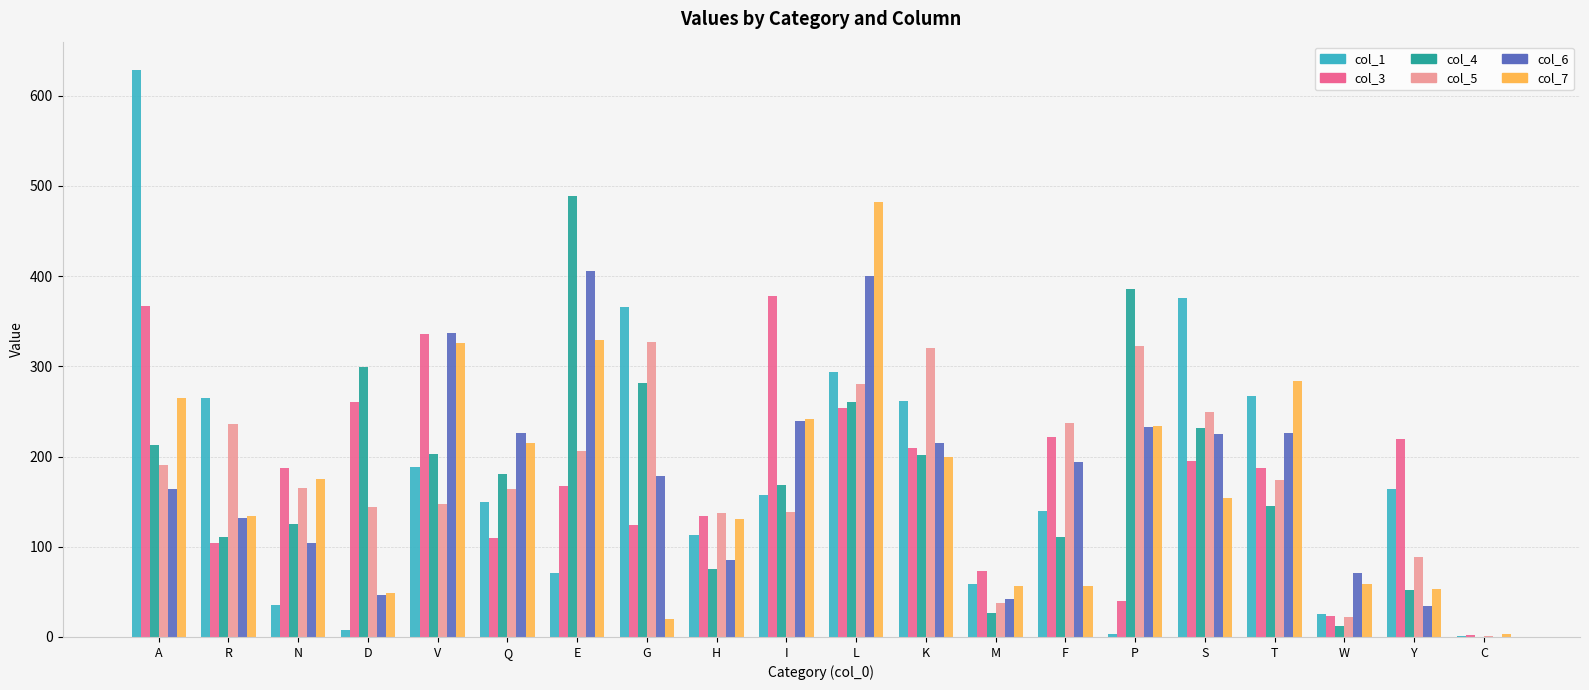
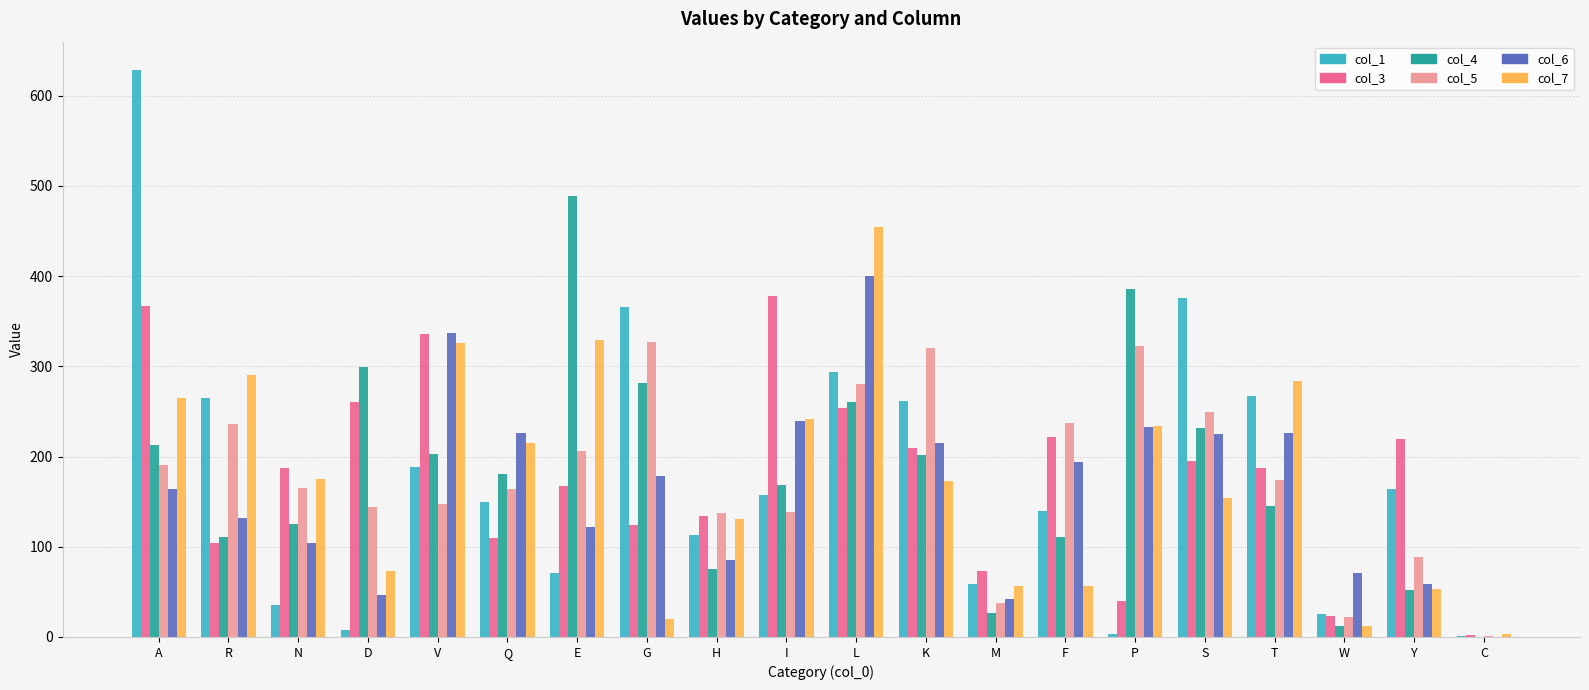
  {
    "col_6": {
      "A": 160,
      "R": 130,
      "N": 100,
      "D": 50,
      "V": 340,
      "Q": 230,
-     "E": 410,
+     "E": 120,
      "G": 180,
      "H": 90,
      "I": 240,
      "L": 400,
      "K": 210,
      "M": 40,
      "F": 190,
      "P": 230,
      "S": 220,
      "T": 230,
      "W": 70,
-     "Y": 30,
+     "Y": 60,
      "C": 0
    },
    "col_7": {
      "A": 270,
-     "R": 130,
+     "R": 290,
      "N": 180,
-     "D": 50,
+     "D": 70,
      "V": 330,
      "Q": 210,
      "E": 330,
      "G": 20,
      "H": 130,
      "I": 240,
-     "L": 480,
-     "K": 200,
+     "L": 450,
+     "K": 170,
      "M": 60,
      "F": 60,
      "P": 230,
      "S": 150,
      "T": 280,
-     "W": 60,
+     "W": 10,
      "Y": 50,
      "C": 0
    }
  }
